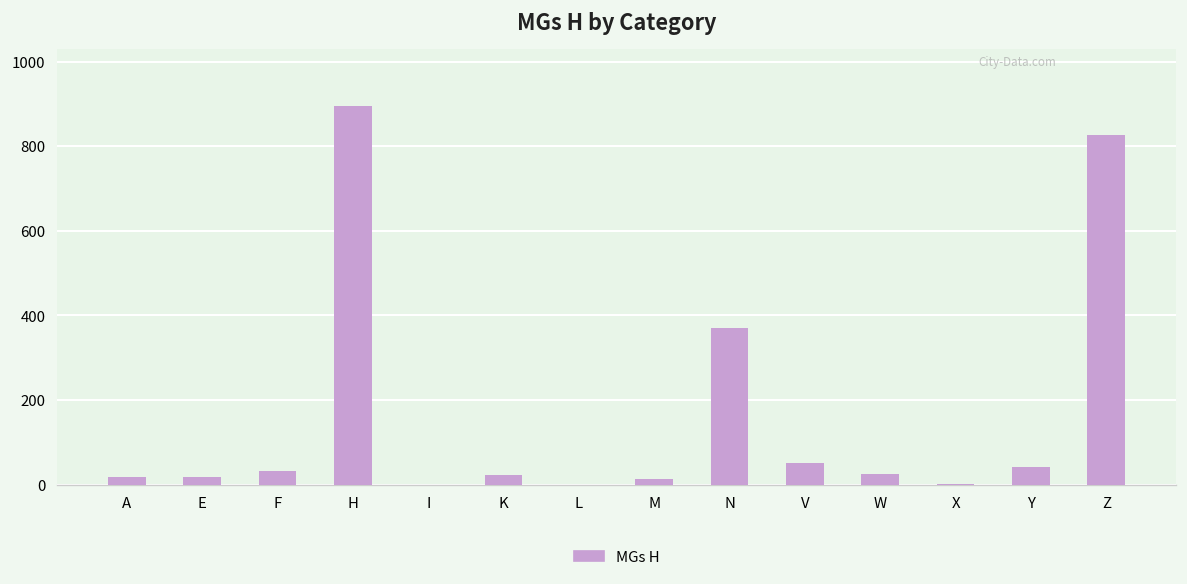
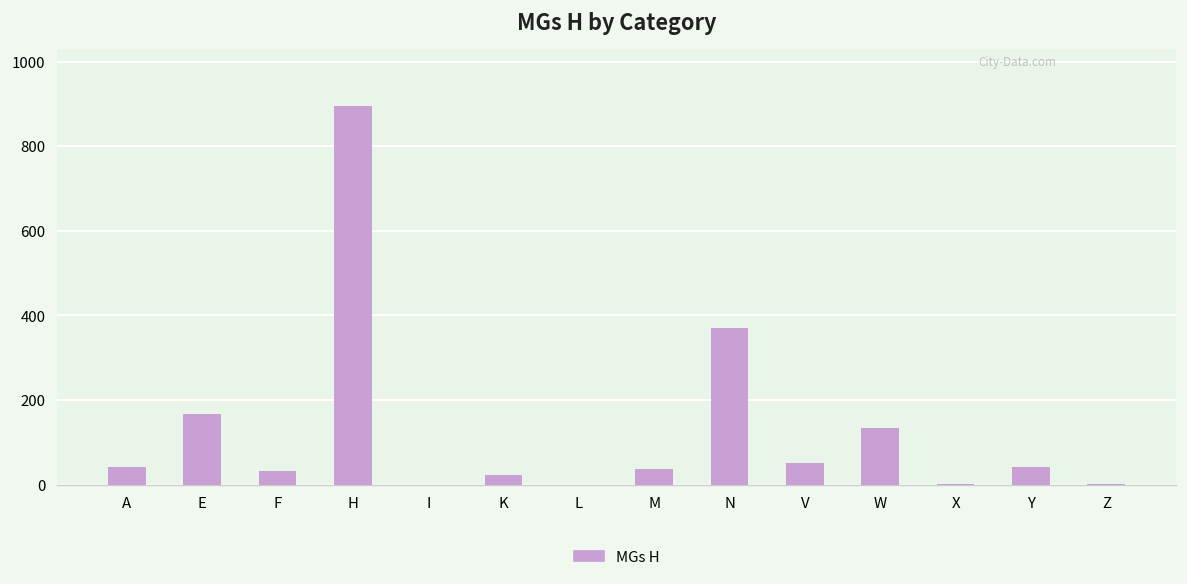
  {
-   "A": 20,
-   "E": 20,
+   "A": 40,
+   "E": 170,
    "F": 30,
    "H": 900,
    "I": 0,
    "K": 20,
    "L": 0,
-   "M": 10,
+   "M": 40,
    "N": 370,
    "V": 50,
-   "W": 20,
+   "W": 140,
    "Y": 40,
-   "Z": 830
+   "Z": 0
  }
